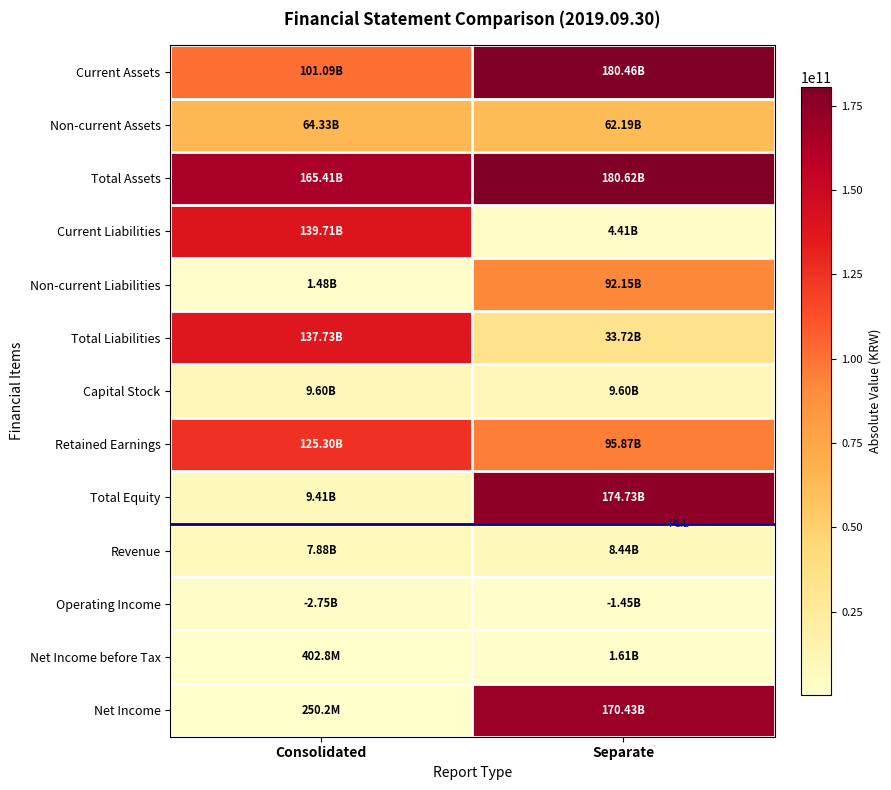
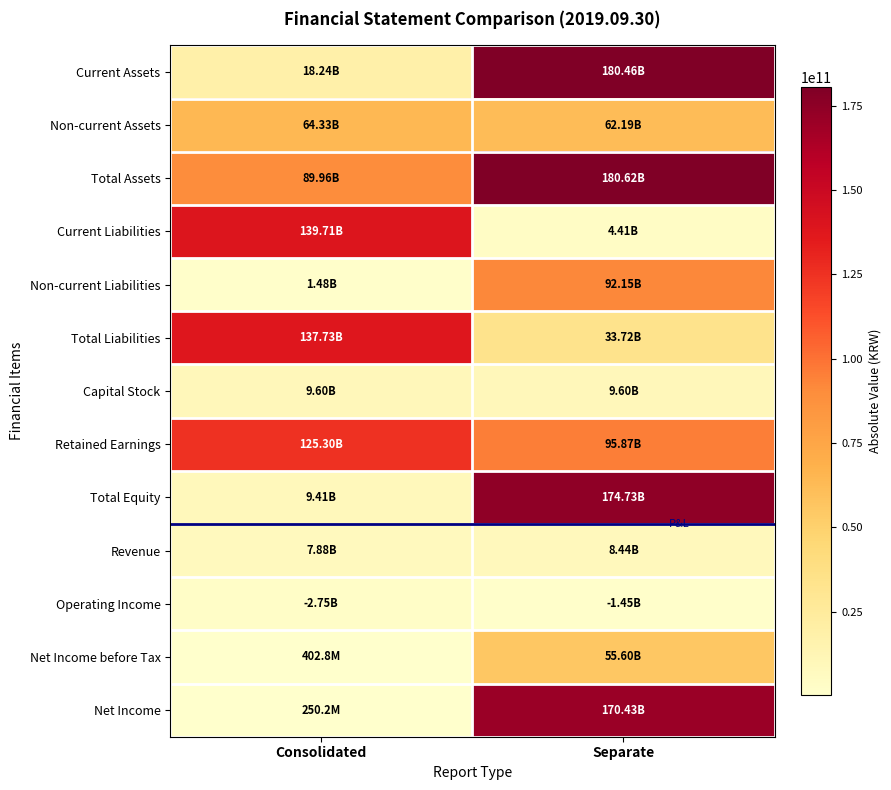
  {
    "Current Assets": {
-     "Consolidated": "101.09B",
+     "Consolidated": "18.24B",
      "Separate": "180.46B"
    },
    "Non-current Assets": {
      "Consolidated": "64.33B",
      "Separate": "62.19B"
    },
    "Total Assets": {
-     "Consolidated": "165.41B",
+     "Consolidated": "89.96B",
      "Separate": "180.62B"
    },
    "Current Liabilities": {
      "Consolidated": "139.71B",
      "Separate": "4.41B"
    },
    "Non-current Liabilities": {
      "Consolidated": "1.48B",
      "Separate": "92.15B"
    },
    "Total Liabilities": {
      "Consolidated": "137.73B",
      "Separate": "33.72B"
    },
    "Capital Stock": {
      "Consolidated": "9.60B",
      "Separate": "9.60B"
    },
    "Retained Earnings": {
      "Consolidated": "125.30B",
      "Separate": "95.87B"
    },
    "Total Equity": {
      "Consolidated": "9.41B"
    },
    "Revenue": {
      "Consolidated": "7.88B"
    },
    "Operating Income": {
      "Consolidated": "-2.75B",
      "Separate": "-1.45B"
    },
    "Net Income before Tax": {
      "Consolidated": "402.8M",
-     "Separate": "1.61B"
+     "Separate": "55.60B"
    },
    "Net Income": {
      "Consolidated": "250.2M",
      "Separate": "170.43B"
    }
  }
